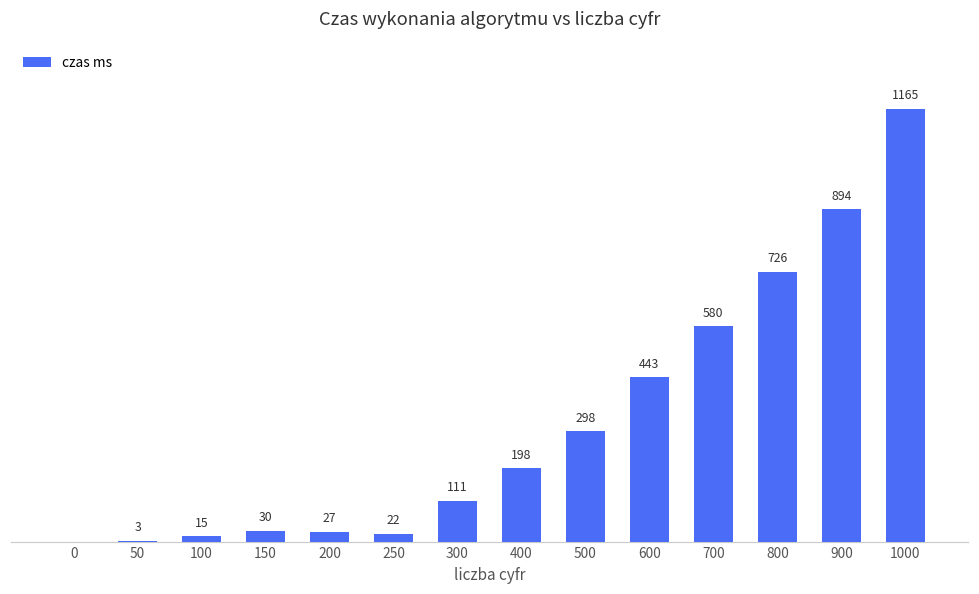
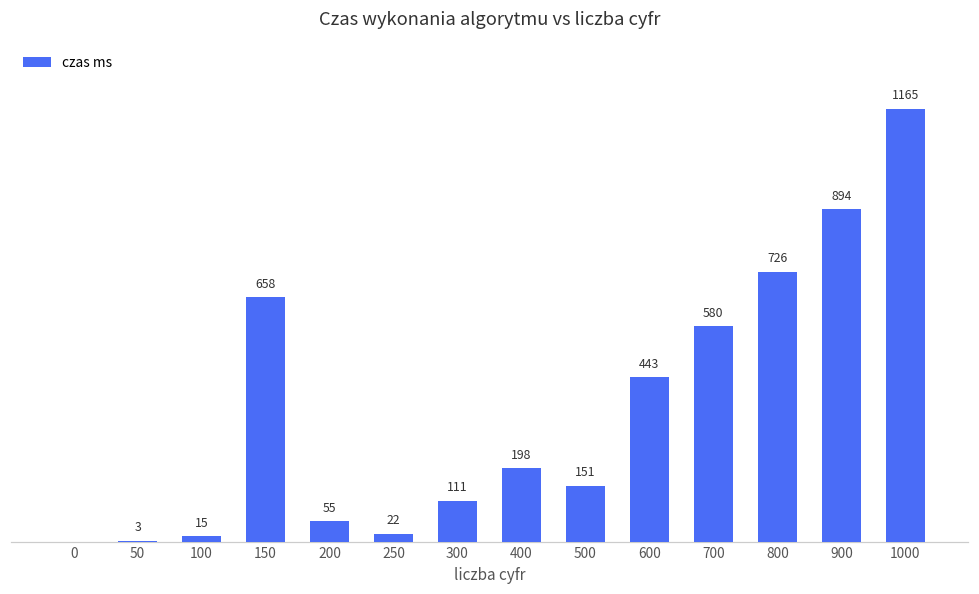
  {
    "50": 3,
    "100": 15,
-   "150": 30,
-   "200": 27,
+   "150": 658,
+   "200": 55,
    "250": 22,
    "300": 111,
    "400": 198,
-   "500": 298,
+   "500": 151,
    "600": 443,
    "700": 580,
    "800": 726,
    "900": 894,
    "1000": 1165
  }
